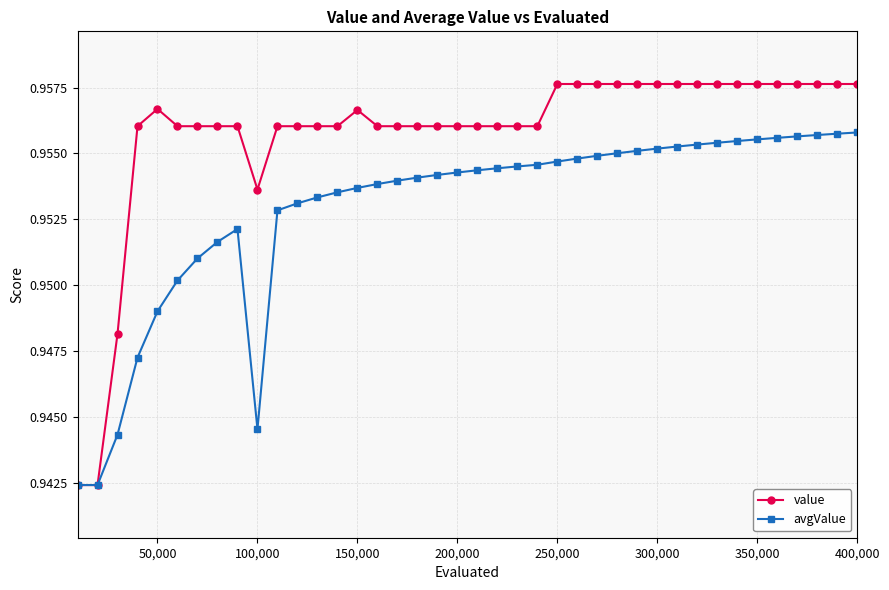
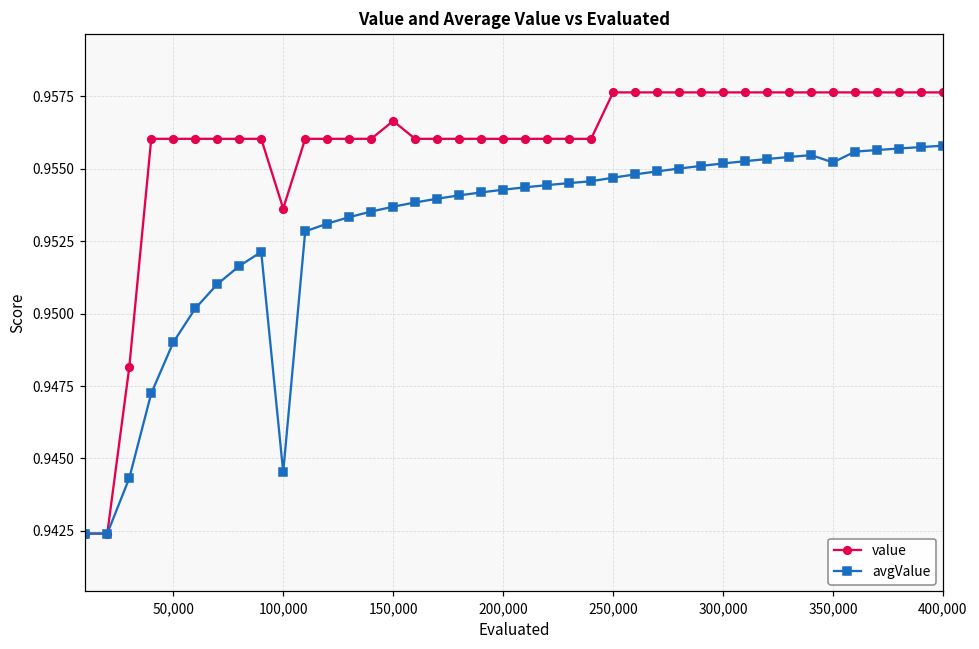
  {
    "value": {
-     "50,000": 0.9567,
+     "50,000": 0.9560,
      "100,000": 0.9536,
      "150,000": 0.9567,
      "200,000": 0.9560,
      "250,000": 0.9576,
      "300,000": 0.9576,
      "350,000": 0.9576,
      "400,000": 0.9576
    },
    "avgValue": {
      "50,000": 0.9490,
      "100,000": 0.9445,
      "150,000": 0.9537,
      "200,000": 0.9543,
      "250,000": 0.9547,
      "300,000": 0.9552,
-     "350,000": 0.9555,
+     "350,000": 0.9552,
      "400,000": 0.9558
    }
  }
